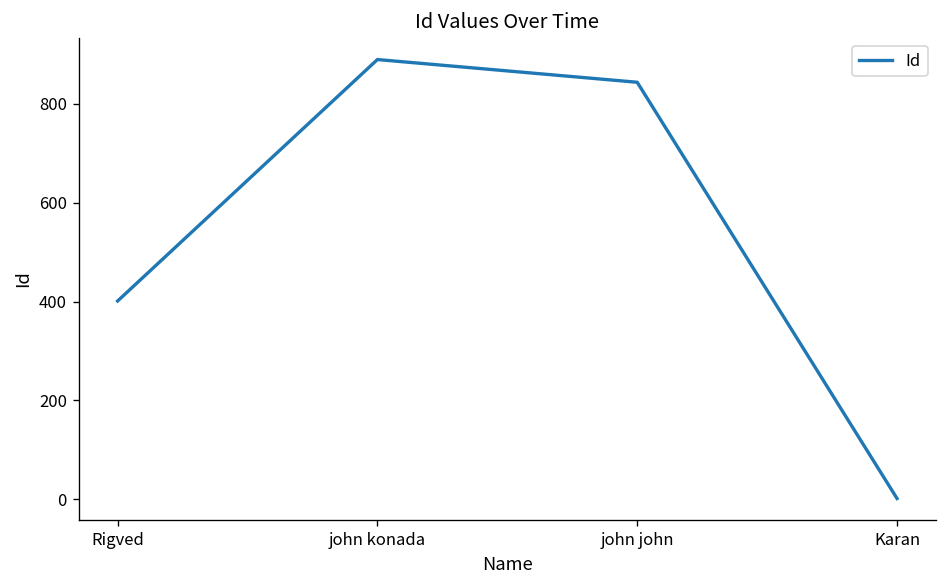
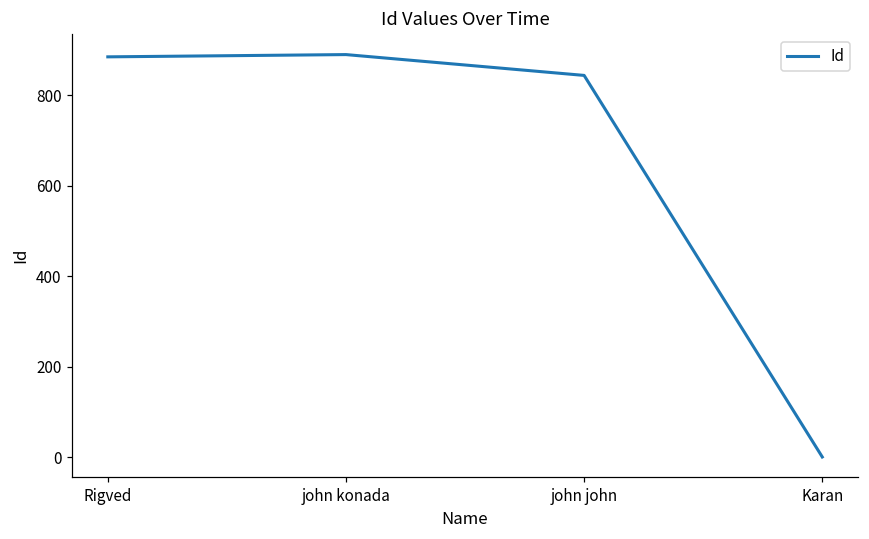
  {
-   "Rigved": 400,
+   "Rigved": 890,
    "john konada": 890,
    "john john": 840,
    "Karan": 0
  }
